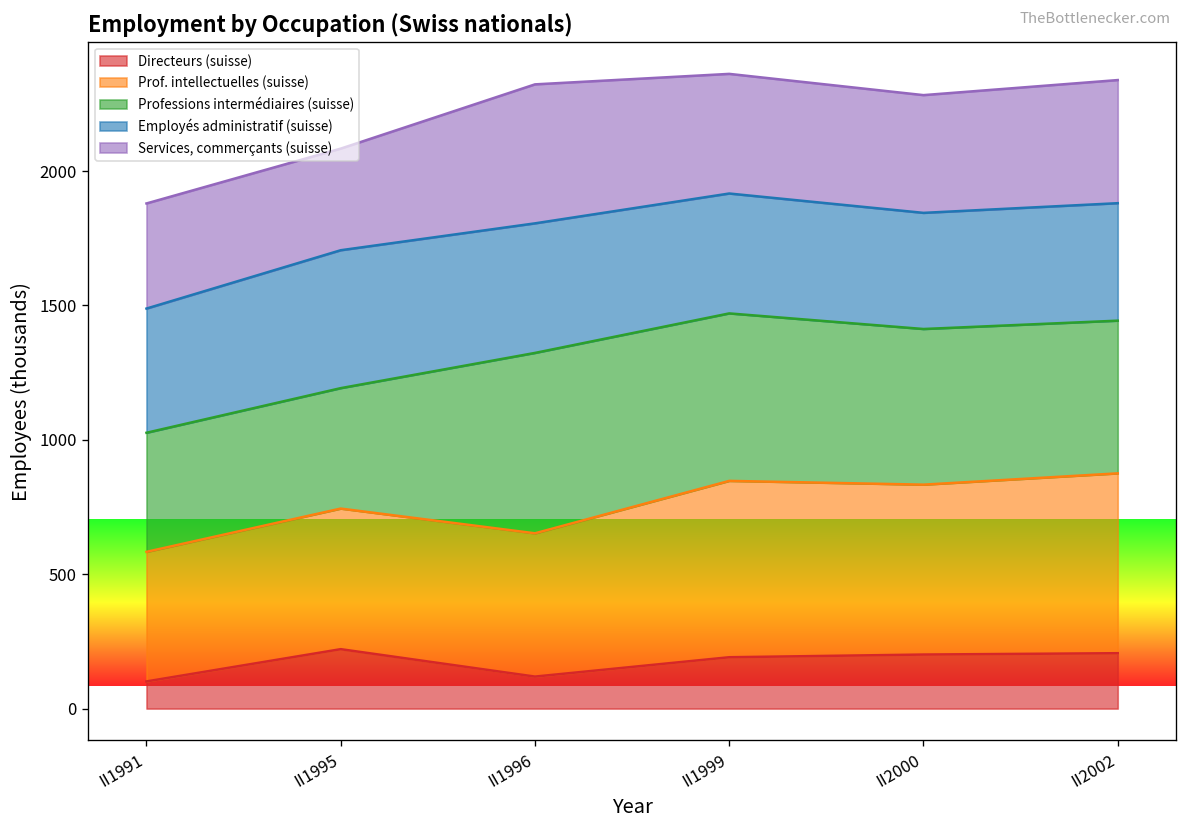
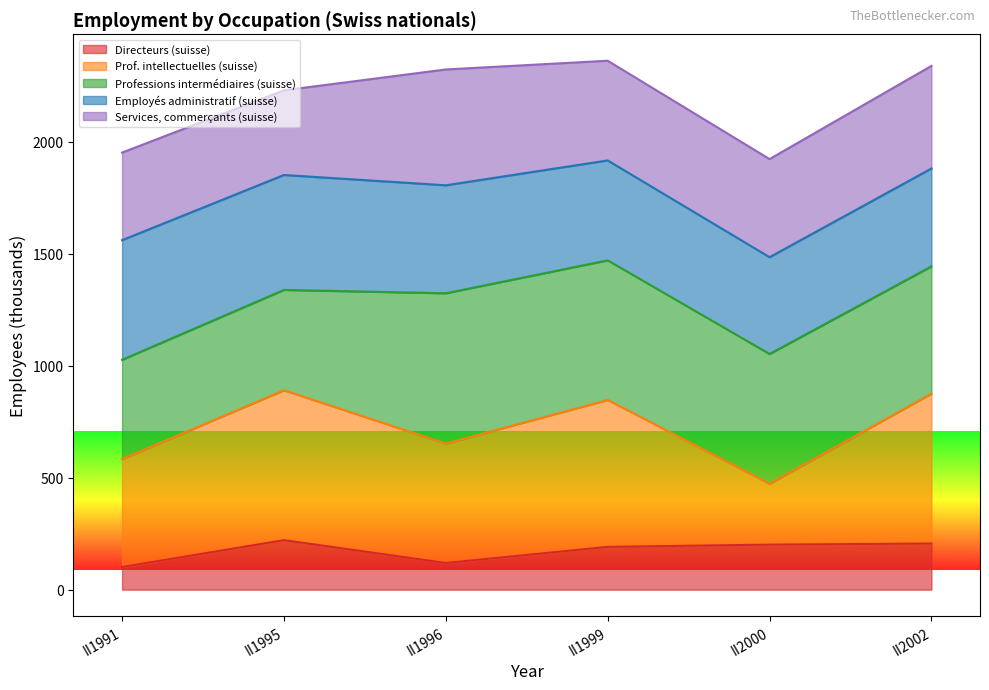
  {
    "Directeurs (suisse)": {
      "II1991": 100,
      "II1995": 220,
      "II1996": 120,
      "II1999": 190,
      "II2000": 200,
      "II2002": 210
    },
    "Prof. intellectuelles (suisse)": {
      "II1991": 480,
-     "II1995": 520,
+     "II1995": 670,
      "II1996": 530,
      "II1999": 660,
-     "II2000": 630,
+     "II2000": 270,
      "II2002": 670
    },
    "Professions intermédiaires (suisse)": {
      "II1991": 440,
      "II1995": 450,
      "II1996": 670,
      "II1999": 620,
      "II2000": 580,
      "II2002": 570
    },
    "Employés administratif (suisse)": {
-     "II1991": 460,
+     "II1991": 530,
      "II1995": 510,
      "II1996": 480,
      "II1999": 450,
      "II2000": 430,
      "II2002": 440
    },
    "Services, commerçants (suisse)": {
      "II1991": 390,
      "II1996": 520,
      "II1999": 450,
      "II2000": 440,
      "II2002": 460
    }
  }
